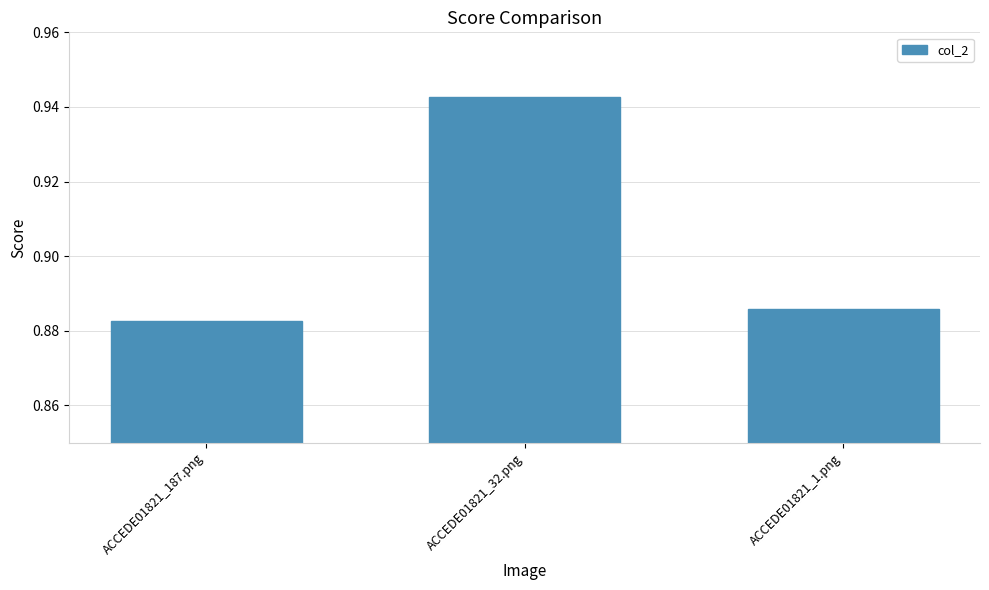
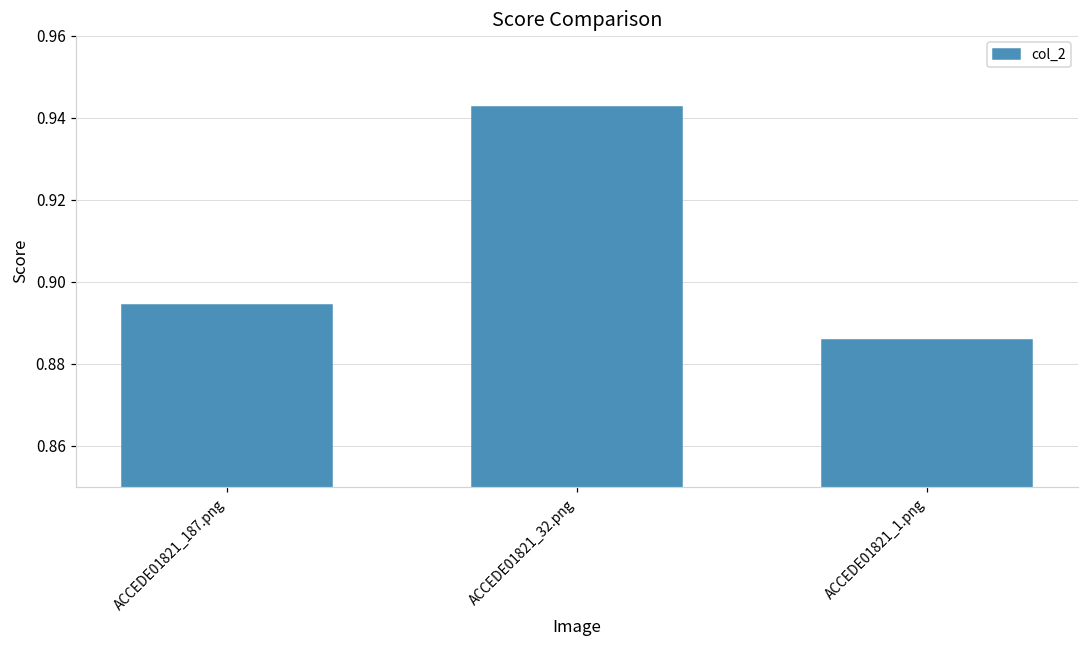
  {
-   "ACCEDE01821_187.png": 0.883,
+   "ACCEDE01821_187.png": 0.894,
    "ACCEDE01821_32.png": 0.943,
    "ACCEDE01821_1.png": 0.886
  }
